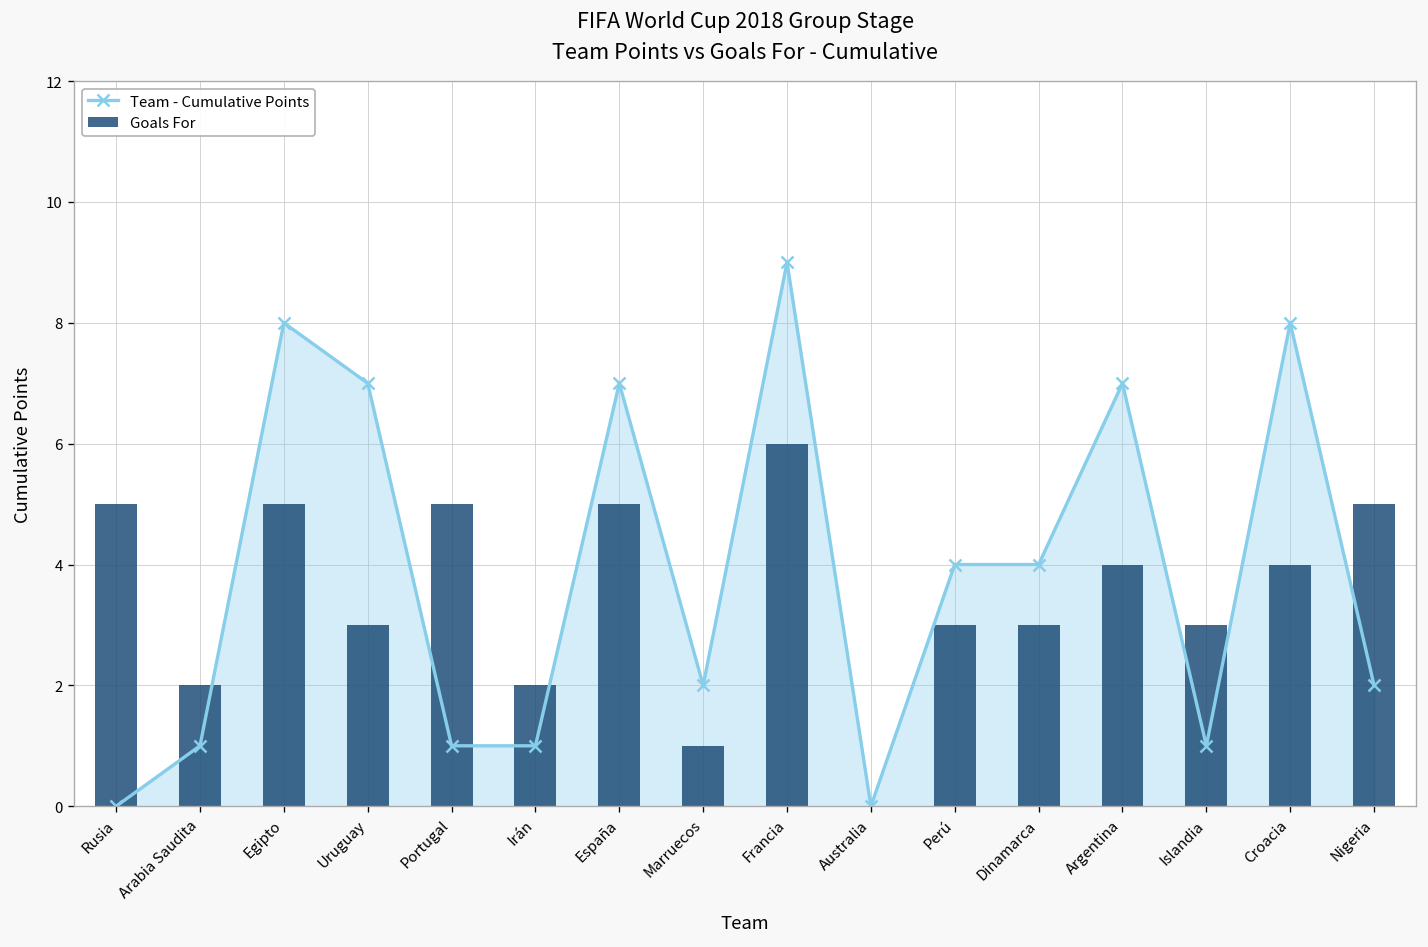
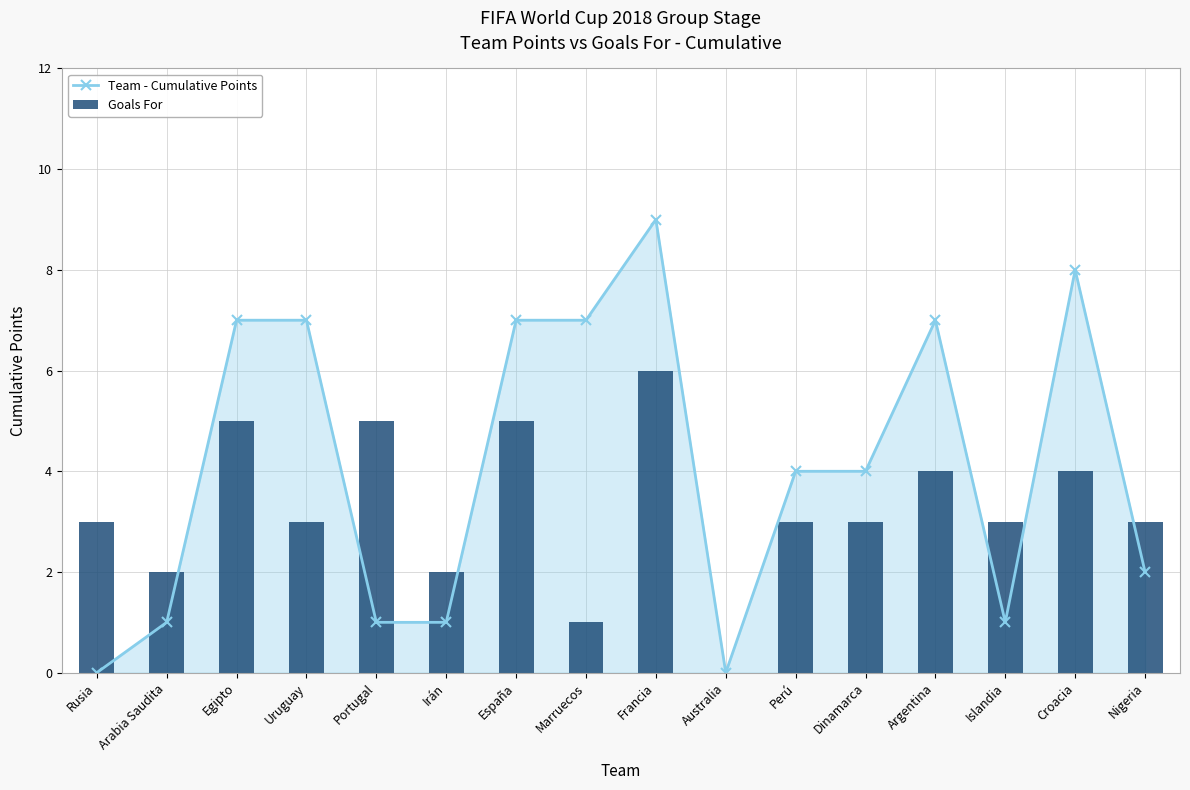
  {
    "Goals For": {
-     "Rusia": 5,
+     "Rusia": 3,
      "Arabia Saudita": 2,
      "Egipto": 5,
      "Uruguay": 3,
      "Portugal": 5,
      "Irán": 2,
      "España": 5,
      "Marruecos": 1,
      "Francia": 6,
      "Australia": 0,
      "Perú": 3,
      "Dinamarca": 3,
      "Argentina": 4,
      "Islandia": 3,
      "Croacia": 4,
-     "Nigeria": 5
+     "Nigeria": 3
    },
    "Team - Cumulative Points": {
      "Rusia": 0,
      "Arabia Saudita": 1,
-     "Egipto": 8,
+     "Egipto": 7,
      "Uruguay": 7,
      "Portugal": 1,
      "Irán": 1,
      "España": 7,
-     "Marruecos": 2,
+     "Marruecos": 7,
      "Francia": 9,
      "Australia": 0,
      "Perú": 4,
      "Dinamarca": 4,
      "Argentina": 7,
      "Islandia": 1,
      "Croacia": 8,
      "Nigeria": 2
    }
  }
